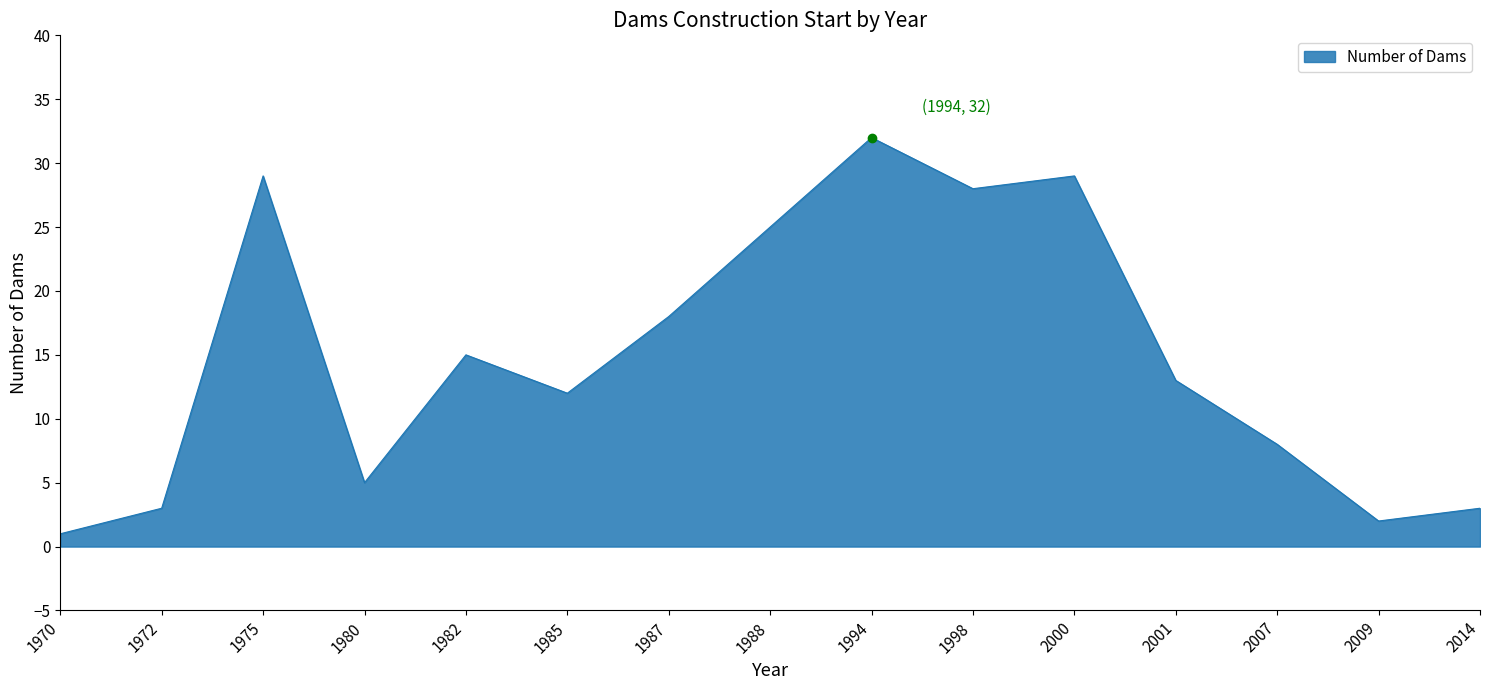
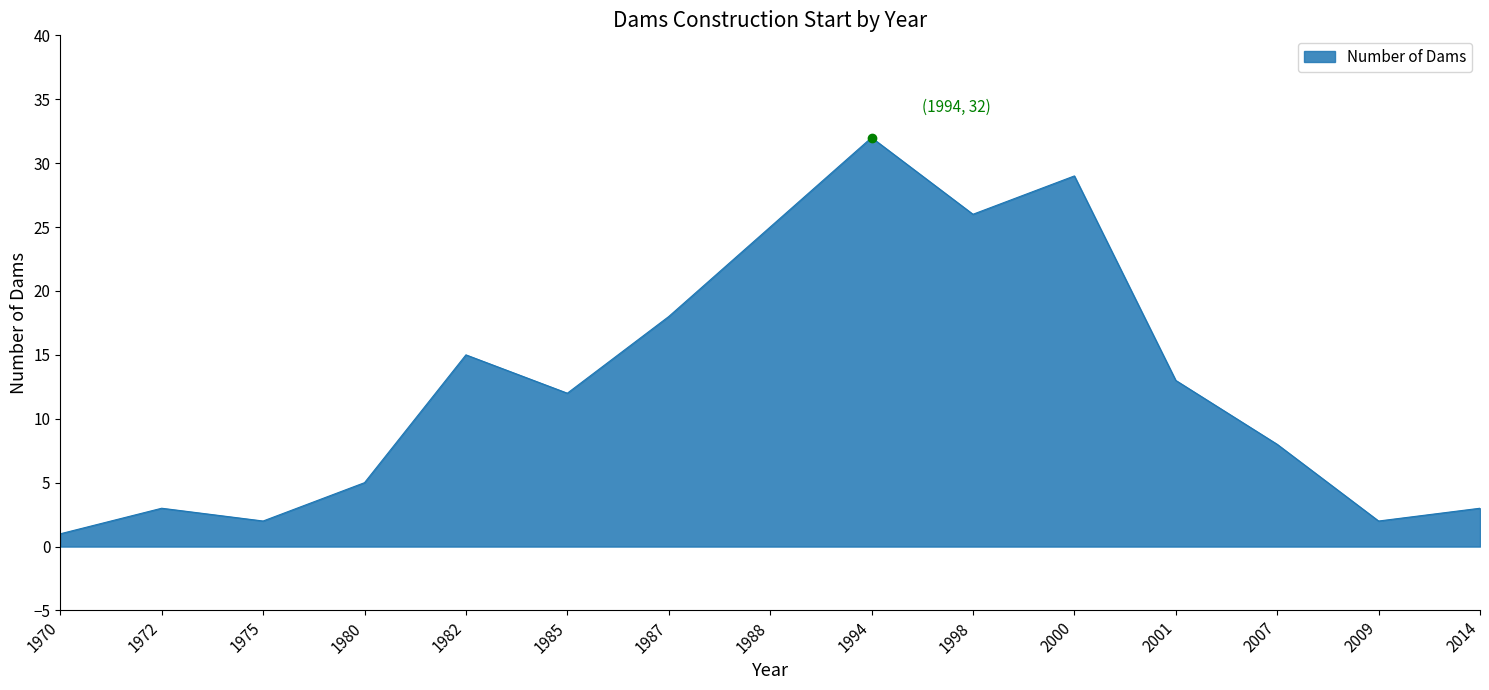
  {
    "Number of Dams": {
      "1970": 1,
      "1972": 3,
-     "1975": 29,
+     "1975": 2,
      "1980": 5,
      "1982": 15,
      "1985": 12,
      "1987": 18,
      "1988": 25,
-     "1998": 28,
+     "1998": 26,
      "2000": 29,
      "2001": 13,
      "2007": 8,
      "2009": 2,
      "2014": 3
    }
  }
